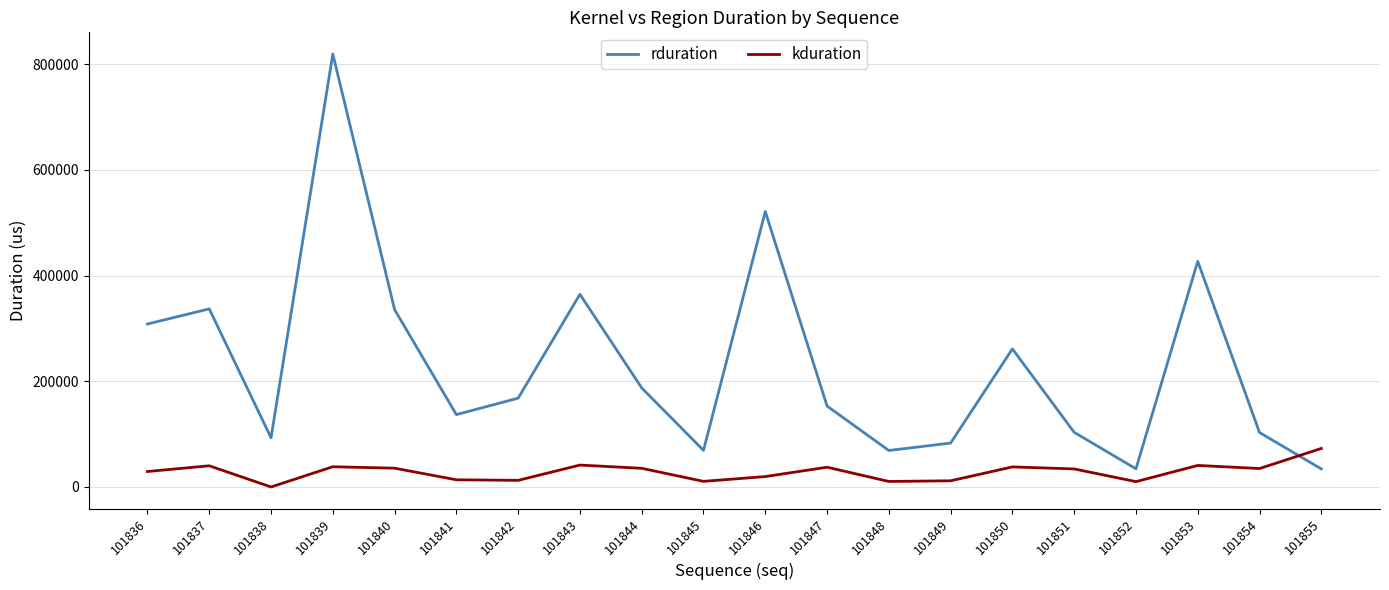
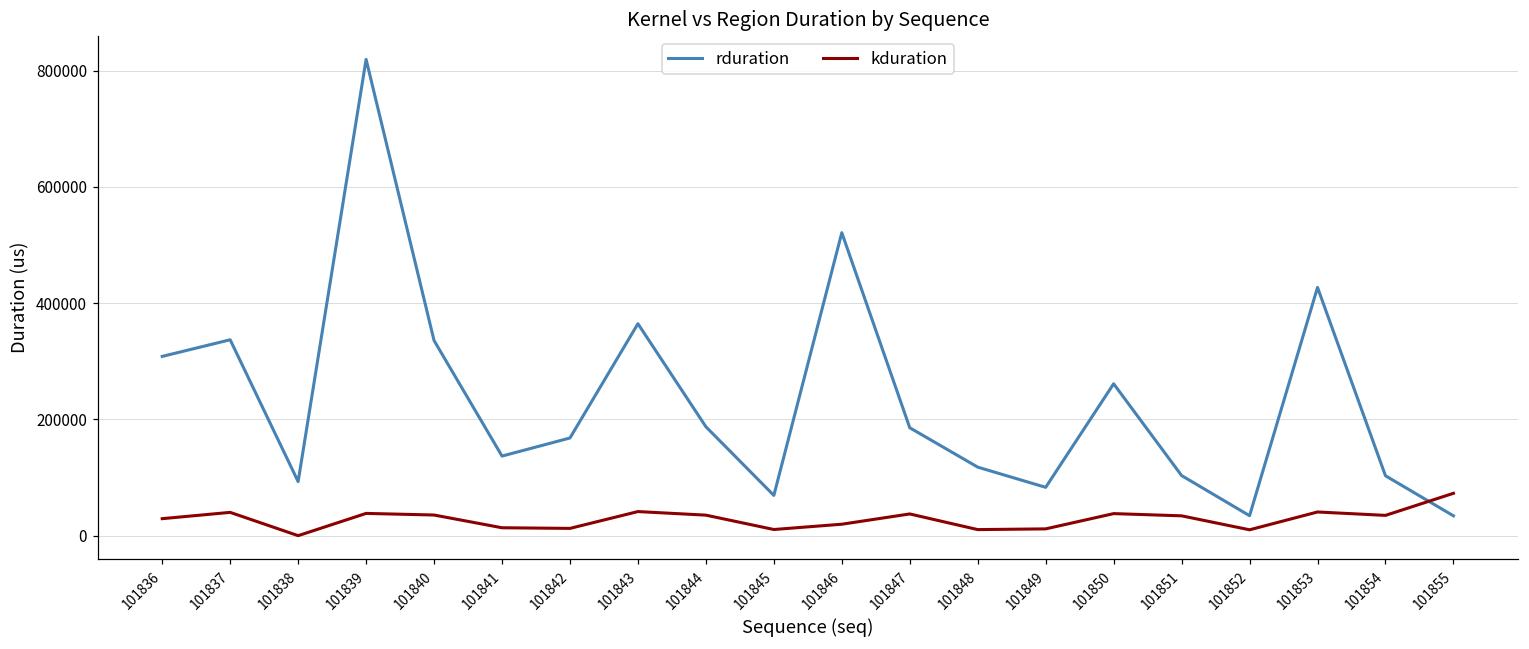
  {
    "rduration": {
      "101836": 310000,
      "101837": 340000,
      "101838": 90000,
      "101839": 820000,
      "101840": 340000,
      "101841": 140000,
      "101842": 170000,
      "101843": 360000,
      "101844": 190000,
      "101845": 70000,
      "101846": 520000,
-     "101847": 150000,
-     "101848": 70000,
+     "101847": 190000,
+     "101848": 120000,
      "101849": 80000,
      "101850": 260000,
      "101851": 100000,
      "101852": 30000,
      "101853": 430000,
      "101854": 100000,
      "101855": 30000
    },
    "kduration": {
      "101836": 30000,
      "101837": 40000,
      "101838": 0,
      "101839": 40000,
      "101840": 40000,
      "101841": 10000,
      "101842": 10000,
      "101843": 40000,
      "101844": 40000,
      "101845": 10000,
      "101846": 20000,
      "101847": 40000,
      "101848": 10000,
      "101849": 10000,
      "101850": 40000,
      "101851": 30000,
      "101852": 10000,
      "101853": 40000,
      "101854": 30000,
      "101855": 70000
    }
  }
